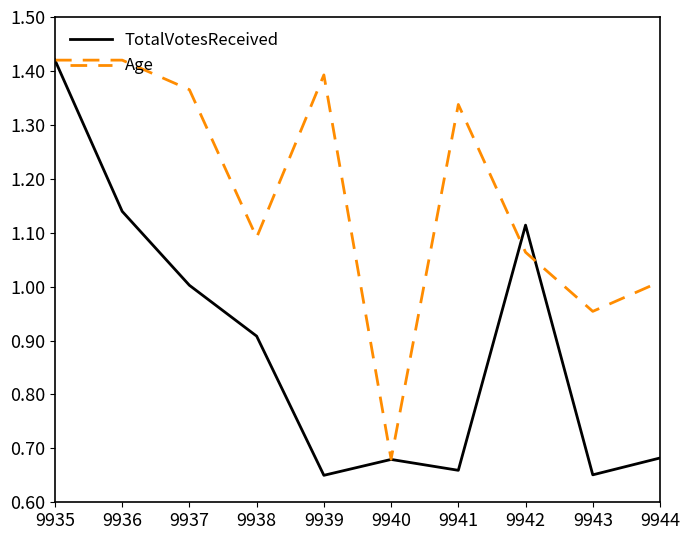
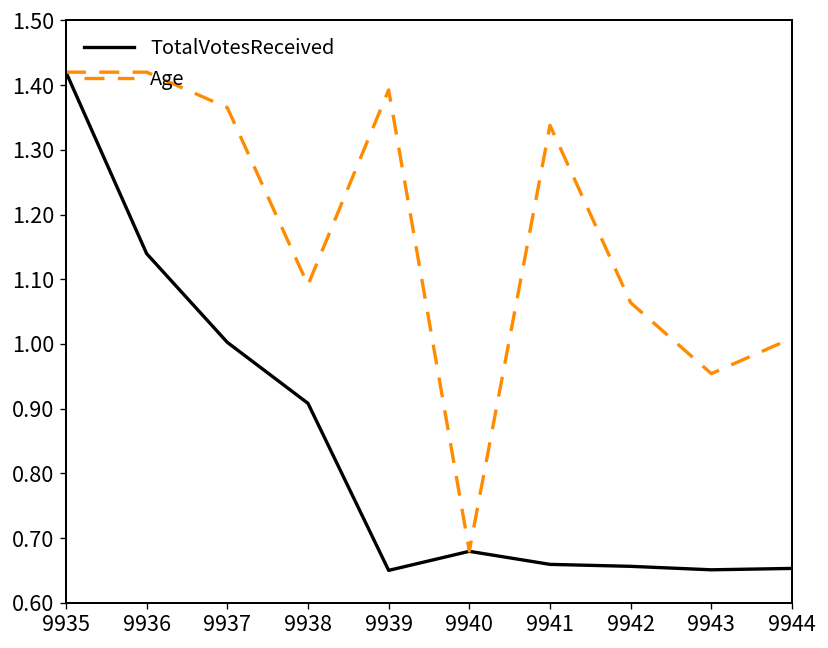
  {
    "TotalVotesReceived": {
      "9936": 1.14,
      "9937": 1.00,
      "9938": 0.91,
      "9939": 0.65,
      "9941": 0.66,
-     "9942": 1.11,
+     "9942": 0.66,
      "9943": 0.65,
-     "9944": 0.68
+     "9944": 0.65
    },
    "Age": {
      "9936": 1.42,
      "9937": 1.37,
      "9938": 1.09,
      "9939": 1.39,
      "9941": 1.34,
      "9942": 1.06,
      "9943": 0.95,
      "9944": 1.01
    }
  }
